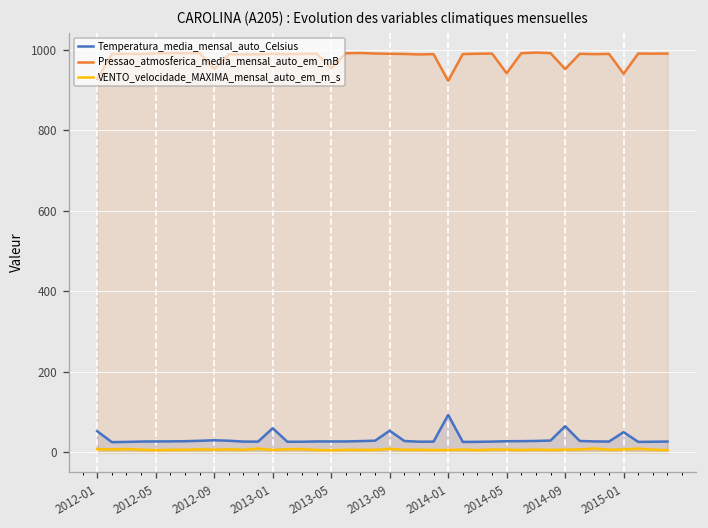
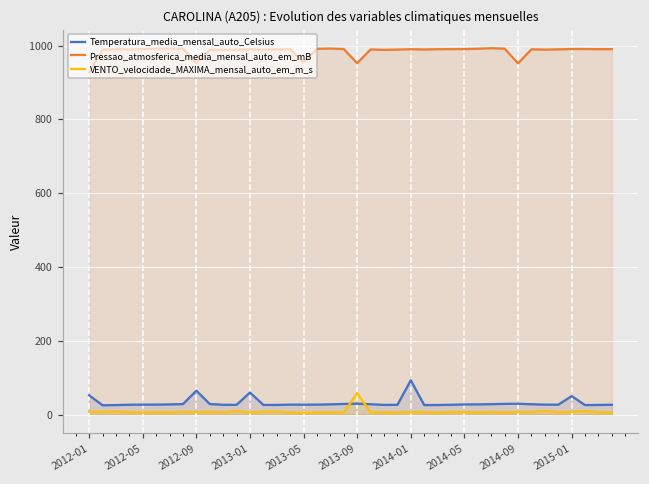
  {
    "Temperatura_media_mensal_auto_Celsius": {
      "2012-01": 50,
      "2012-05": 30,
-     "2012-09": 30,
+     "2012-09": 60,
      "2013-01": 60,
      "2013-05": 30,
-     "2013-09": 50,
+     "2013-09": 30,
      "2014-01": 90,
      "2014-05": 30,
-     "2014-09": 60,
+     "2014-09": 30,
      "2015-01": 50
    },
    "Pressao_atmosferica_media_mensal_auto_em_mB": {
-     "2013-09": 990,
-     "2014-01": 920,
-     "2014-05": 940,
+     "2013-09": 950,
+     "2014-01": 990,
+     "2014-05": 990,
      "2014-09": 950,
-     "2015-01": 940
+     "2015-01": 990
    },
    "VENTO_velocidade_MAXIMA_mensal_auto_em_m_s": {
      "2012-01": 10,
      "2012-05": 10,
      "2012-09": 10,
      "2013-01": 10,
      "2013-05": 0,
-     "2013-09": 10,
+     "2013-09": 60,
      "2014-01": 10,
      "2014-05": 10,
      "2014-09": 10,
      "2015-01": 10
    }
  }
